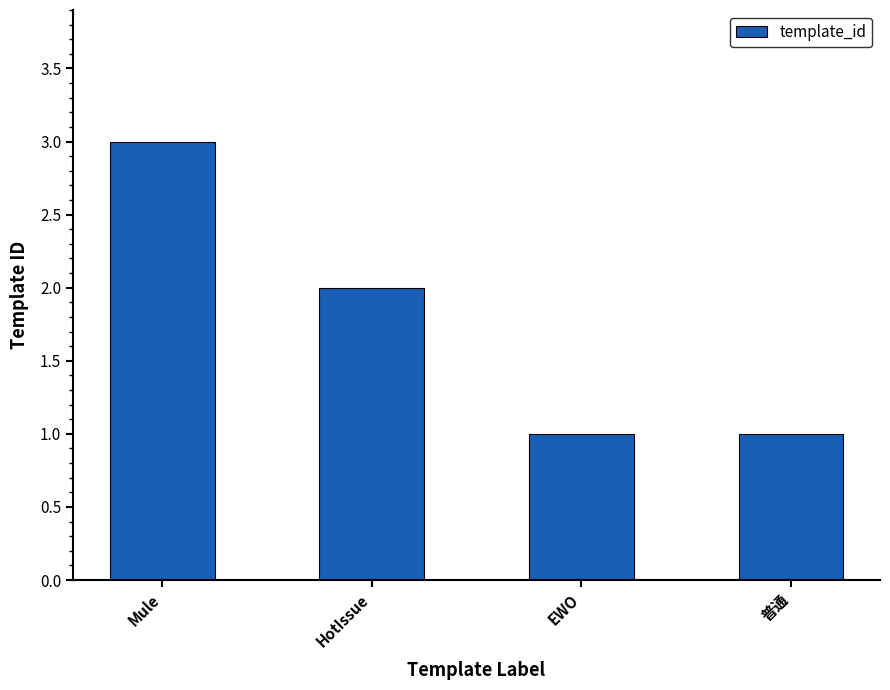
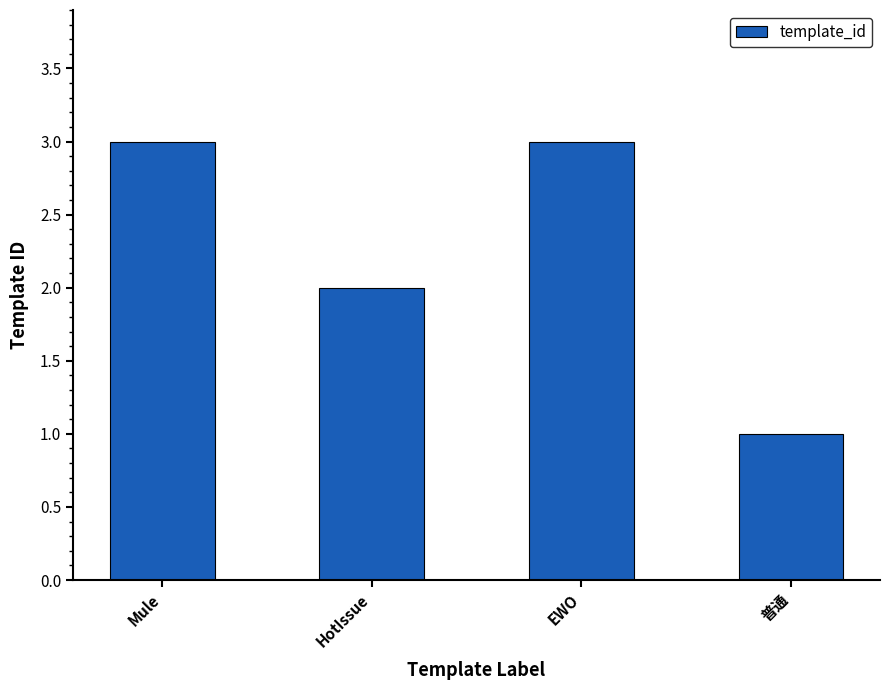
  {
    "Mule": 3,
    "HotIssue": 2,
-   "EWO": 1,
+   "EWO": 3,
    "普通": 1
  }
